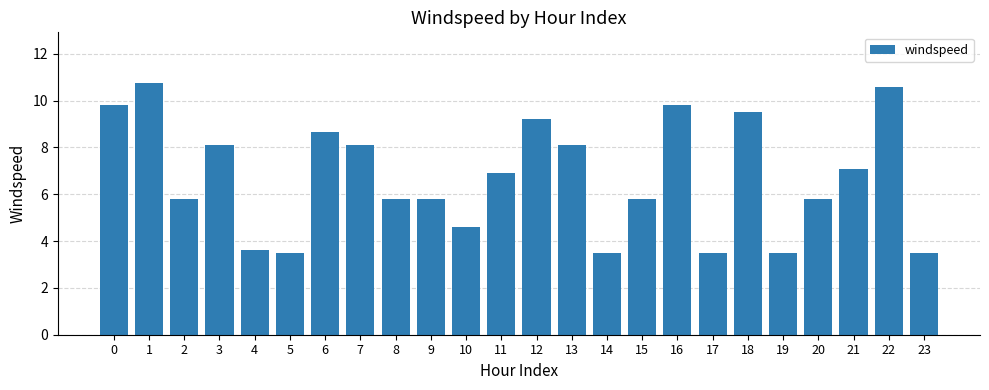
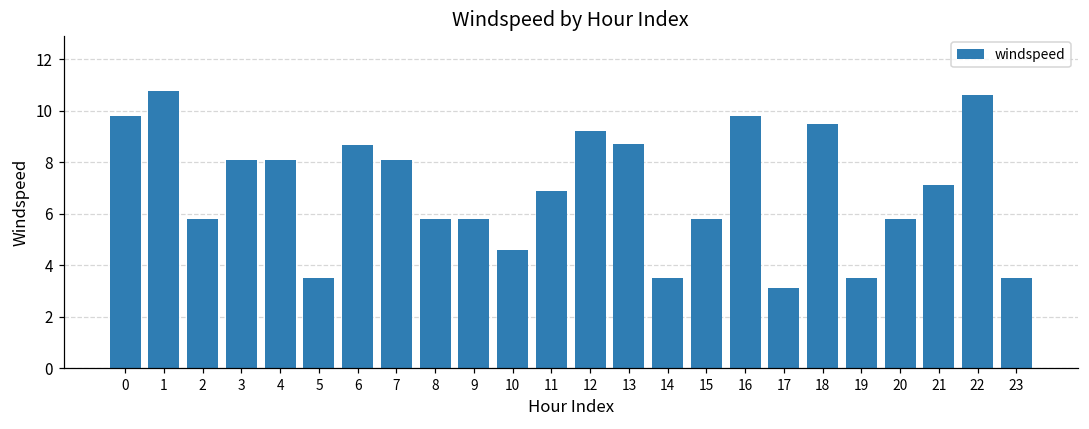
  {
    "0": 9.8,
    "1": 10.8,
    "2": 5.8,
    "3": 8.1,
-   "4": 3.6,
+   "4": 8.1,
    "5": 3.5,
    "6": 8.7,
    "7": 8.1,
    "8": 5.8,
    "9": 5.8,
    "10": 4.6,
    "11": 6.9,
    "12": 9.2,
-   "13": 8.1,
+   "13": 8.7,
    "14": 3.5,
    "15": 5.8,
    "16": 9.8,
-   "17": 3.5,
+   "17": 3.1,
    "18": 9.5,
    "19": 3.5,
    "20": 5.8,
    "21": 7.1,
    "22": 10.6,
    "23": 3.5
  }
